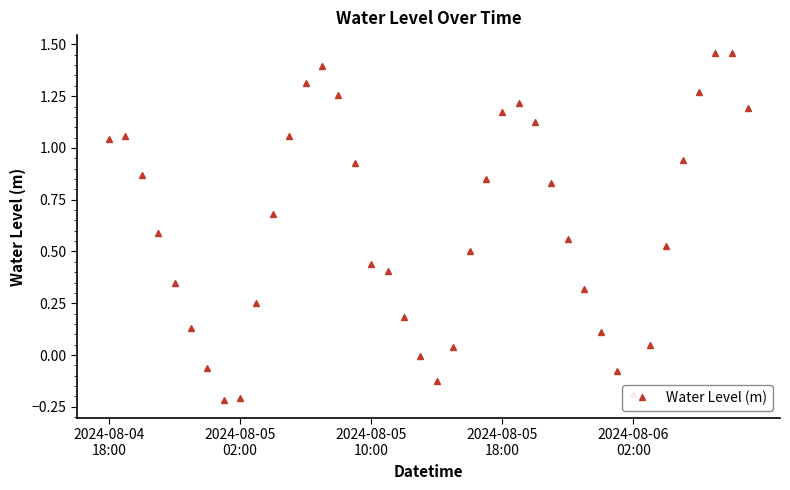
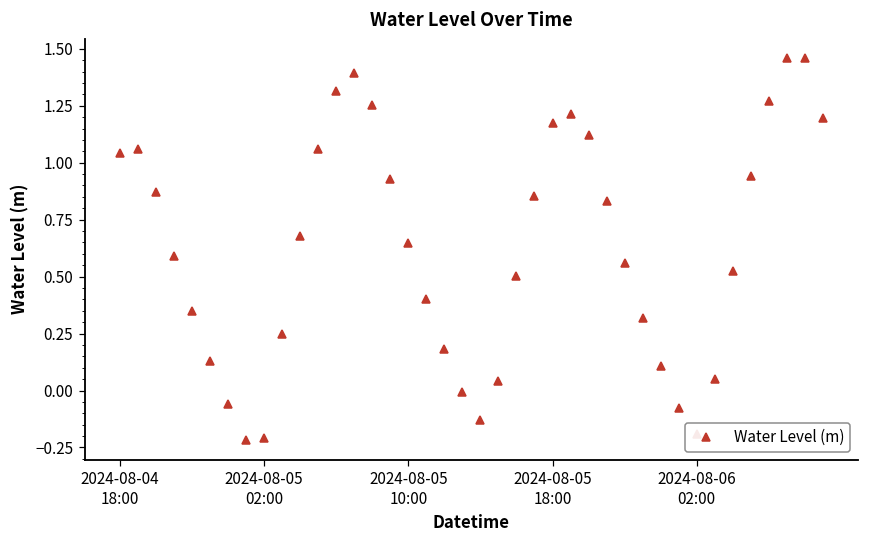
  {
    "2024-08-04 18:00": 1.04,
    "2024-08-05 02:00": -0.21,
-   "2024-08-05 10:00": 0.44,
+   "2024-08-05 10:00": 0.65,
    "2024-08-05 18:00": 1.17
  }
